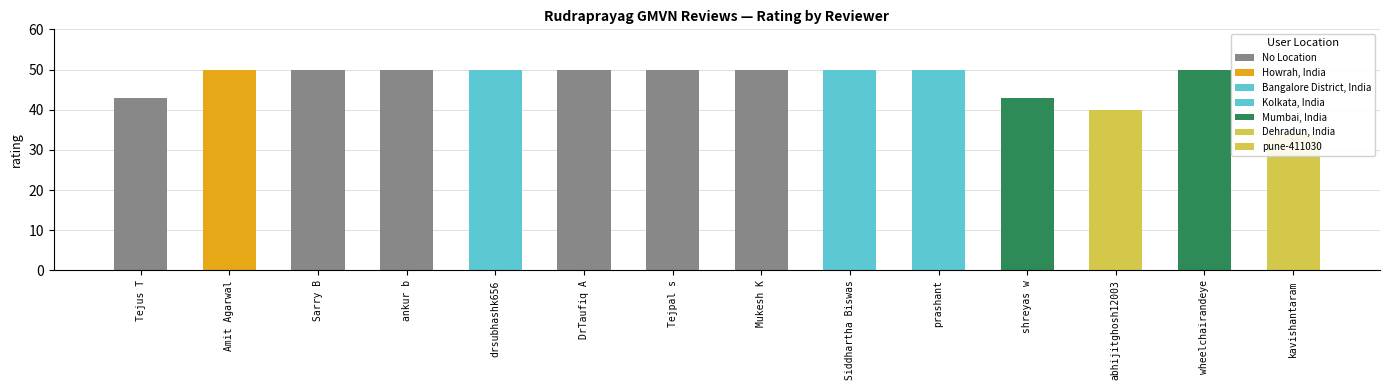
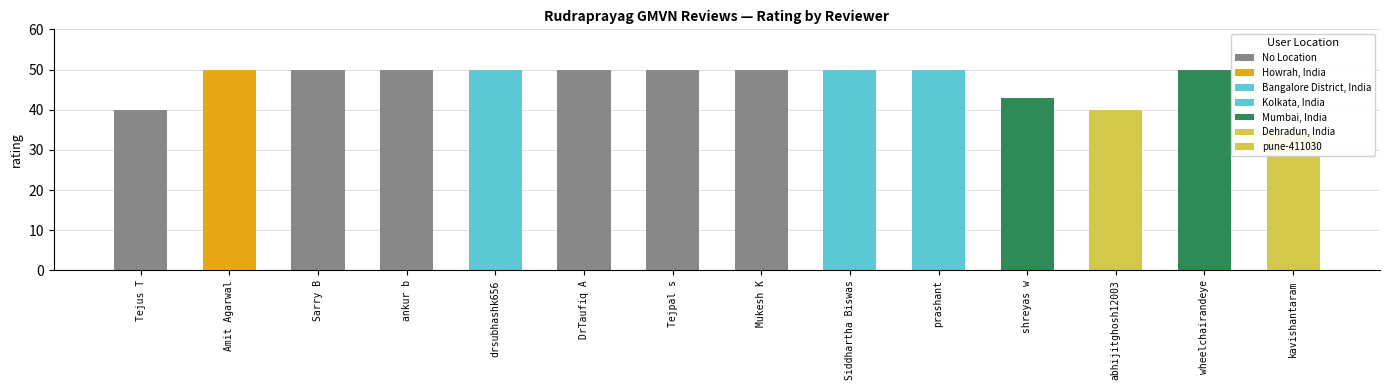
  {
-   "Tejus T": 43,
+   "Tejus T": 40,
    "Amit Agarwal": 50,
    "Sarry B": 50,
    "ankur b": 50,
    "drsubhashk656": 50,
    "DrTaufiq A": 50,
    "Tejpal s": 50,
    "Mukesh K": 50,
    "Siddhartha Biswas": 50,
    "prashant": 50,
    "shreyas w": 43,
    "abhijitghosh12003": 40,
    "wheelchairandeye": 50
  }
